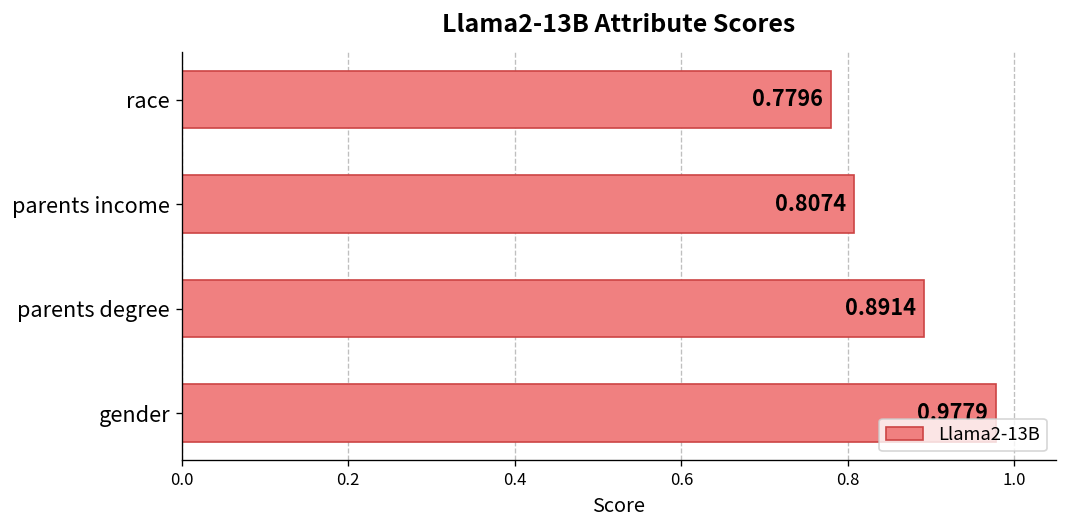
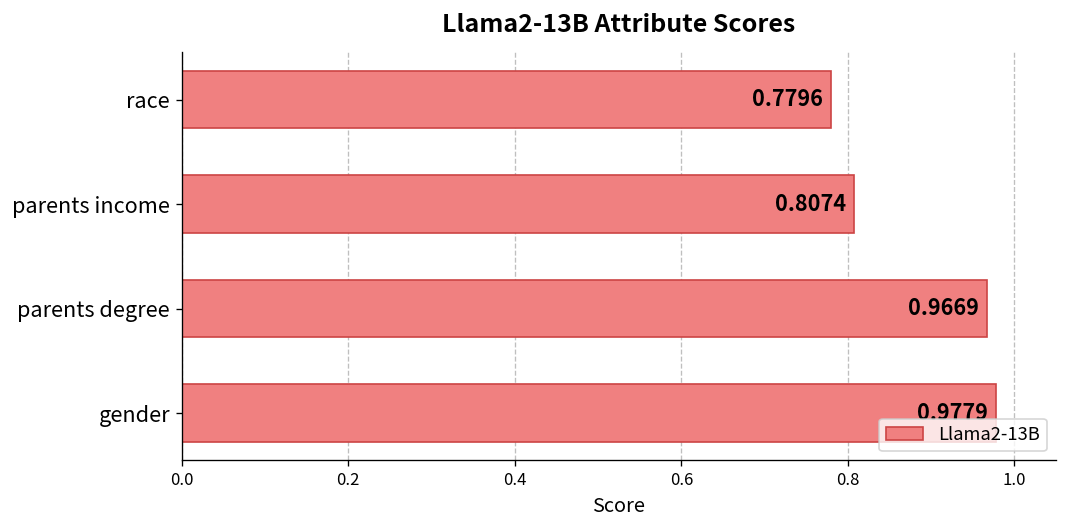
  {
    "race": 0.7796,
    "parents income": 0.8074,
-   "parents degree": 0.8914
+   "parents degree": 0.9669
  }
